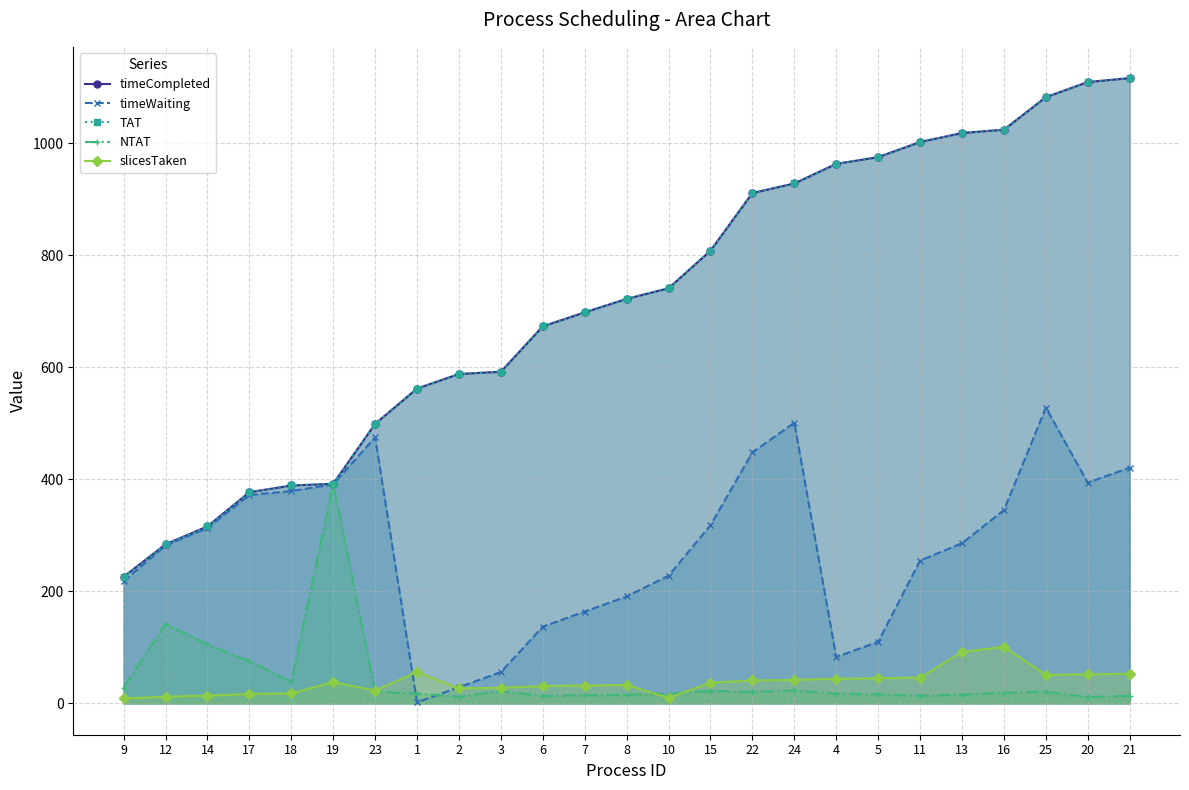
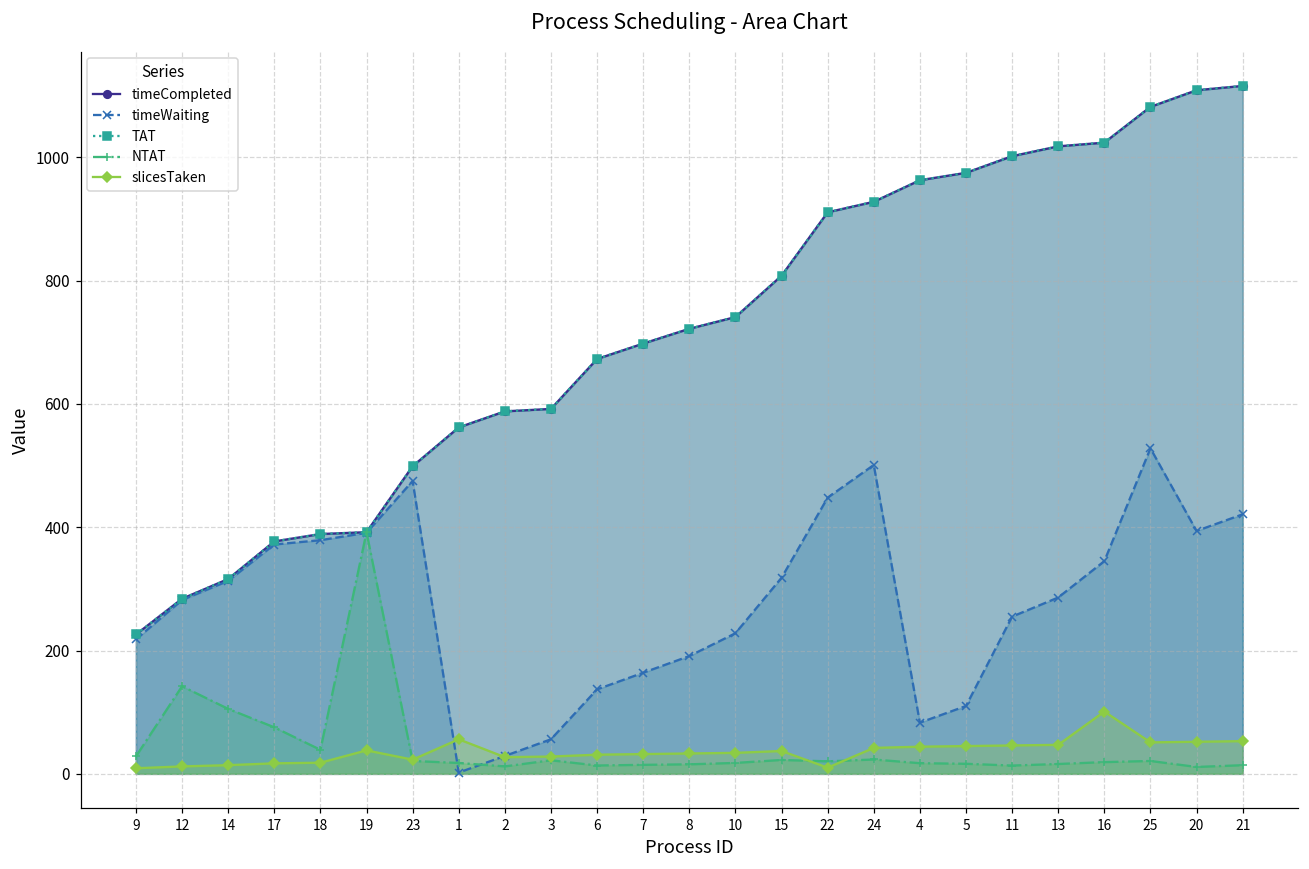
  {
    "timeWaiting": {
      "9": 220,
      "17": 370,
      "18": 380,
      "23": 480,
      "1": 0,
      "3": 60,
      "6": 140,
      "7": 160,
      "8": 190,
      "10": 230,
      "15": 320,
      "22": 450,
      "24": 500,
      "4": 80,
      "5": 110,
      "11": 260,
      "13": 290,
      "16": 350,
      "25": 530,
      "20": 390,
      "21": 420
    },
    "slicesTaken": {
      "9": 10,
      "12": 10,
      "14": 10,
      "17": 20,
      "18": 20,
      "19": 40,
      "1": 60,
      "3": 30,
      "6": 30,
      "7": 30,
      "8": 30,
-     "10": 10,
+     "10": 30,
      "15": 40,
-     "22": 40,
+     "22": 10,
      "24": 40,
      "4": 40,
      "5": 50,
      "11": 50,
-     "13": 90,
+     "13": 50,
      "16": 100,
      "25": 50,
      "20": 50,
      "21": 50
    }
  }
